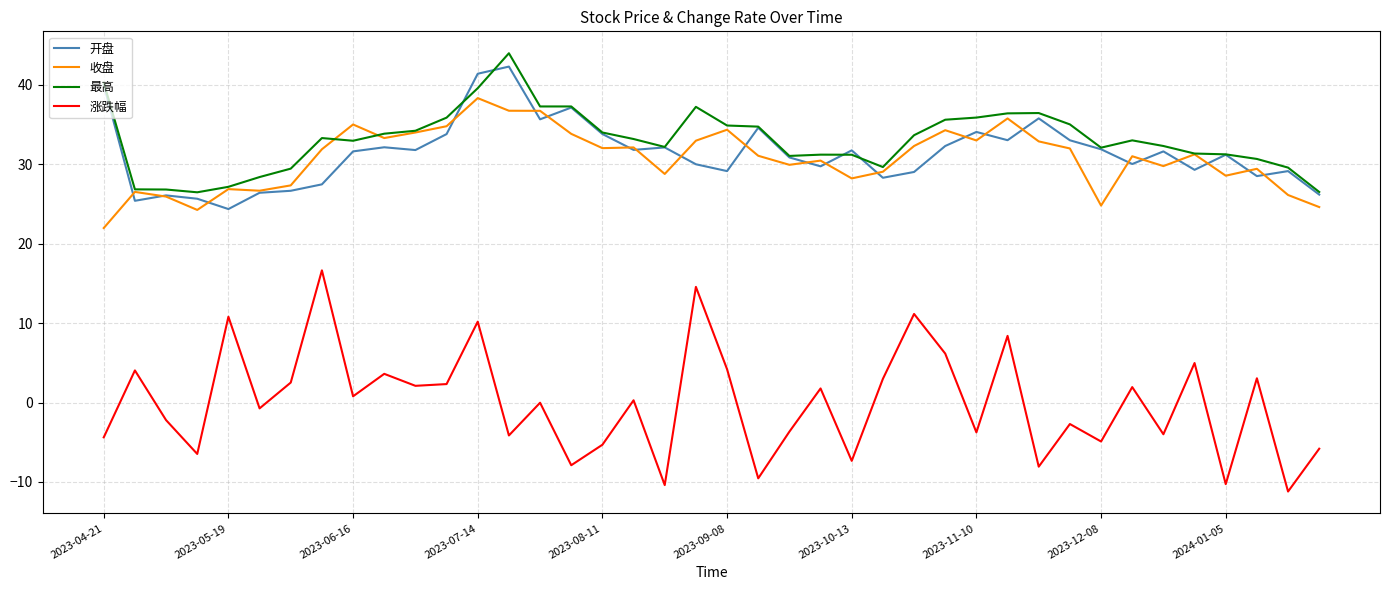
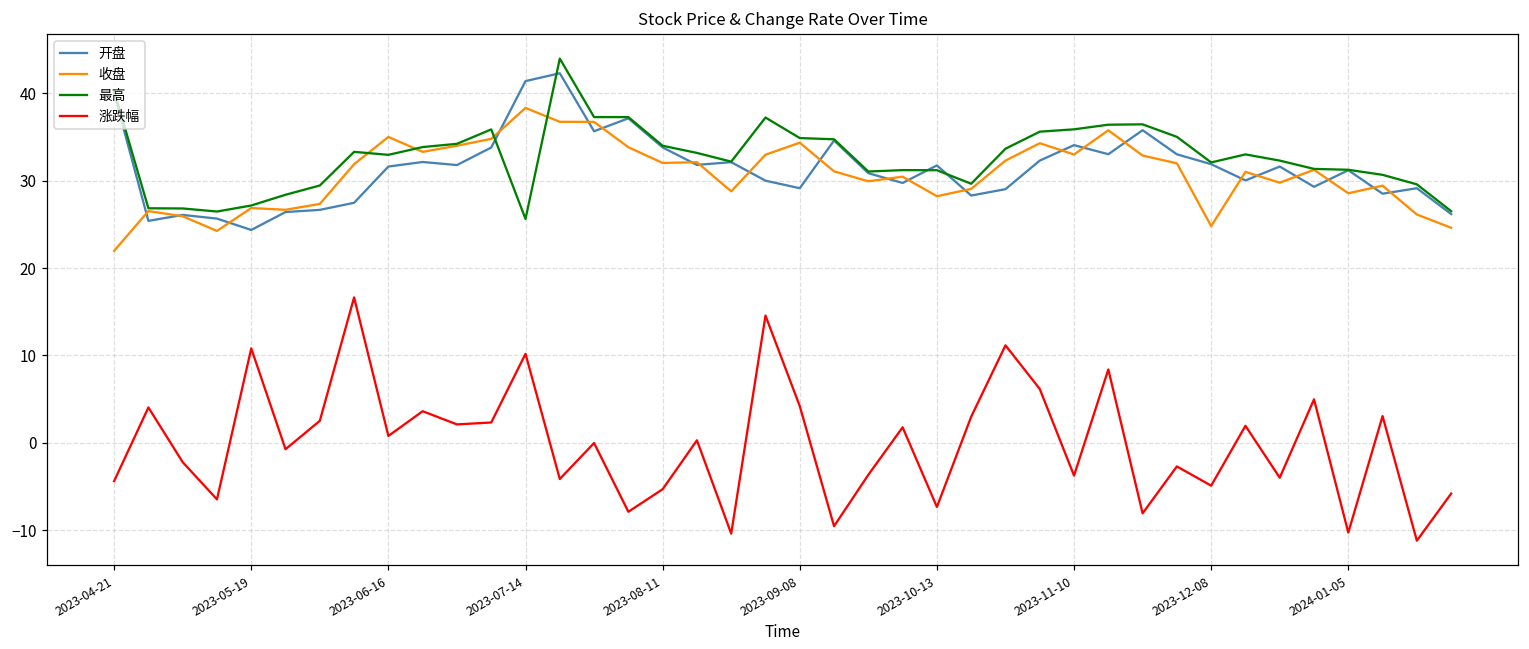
  {
    "开盘": {
      "2023-05-19": 24,
      "2023-06-16": 32,
      "2023-07-14": 41,
      "2023-09-08": 29,
      "2023-10-13": 32,
      "2023-11-10": 34
    },
    "收盘": {
      "2023-04-21": 22,
      "2023-06-16": 35,
      "2023-07-14": 38,
      "2023-08-11": 32,
      "2023-09-08": 34,
      "2023-10-13": 28,
      "2023-11-10": 33,
      "2023-12-08": 25,
      "2024-01-05": 29
    },
    "最高": {
      "2023-06-16": 33,
-     "2023-07-14": 40,
+     "2023-07-14": 26,
      "2023-09-08": 35,
      "2023-10-13": 31,
      "2023-11-10": 36
    },
    "涨跌幅": {
      "2023-04-21": -4,
      "2023-05-19": 11,
      "2023-06-16": 1,
      "2023-07-14": 10,
      "2023-08-11": -5,
      "2023-09-08": 4,
      "2023-10-13": -7,
      "2023-11-10": -4,
      "2023-12-08": -5,
      "2024-01-05": -10
    }
  }
